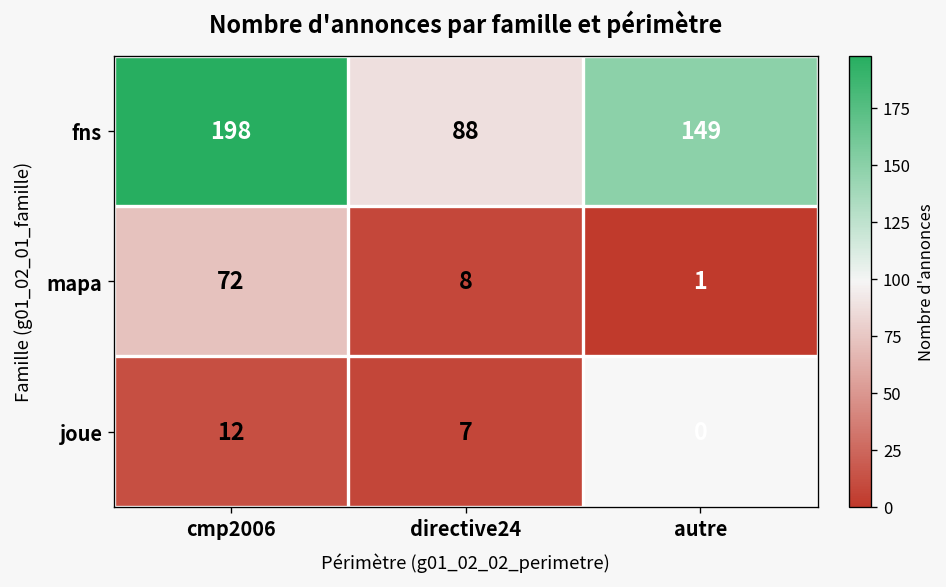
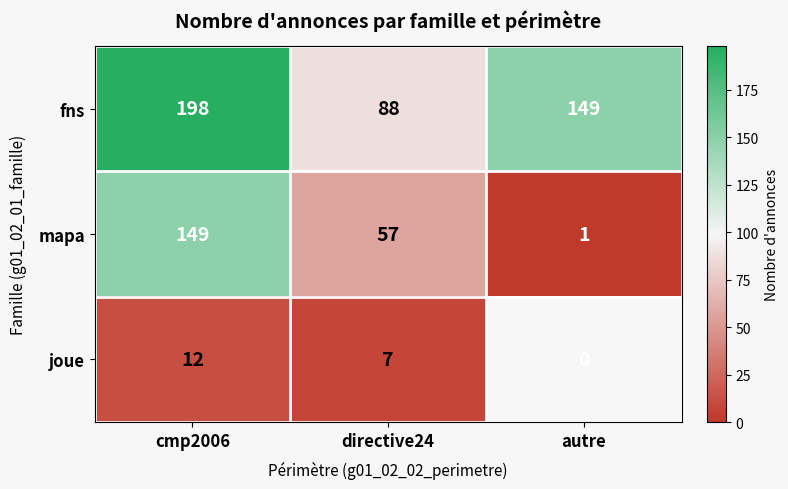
  {
    "fns": {
      "cmp2006": 198,
      "directive24": 88,
      "autre": 149
    },
    "mapa": {
-     "cmp2006": 72,
-     "directive24": 8,
+     "cmp2006": 149,
+     "directive24": 57,
      "autre": 1
    },
    "joue": {
      "cmp2006": 12,
      "directive24": 7
    }
  }
